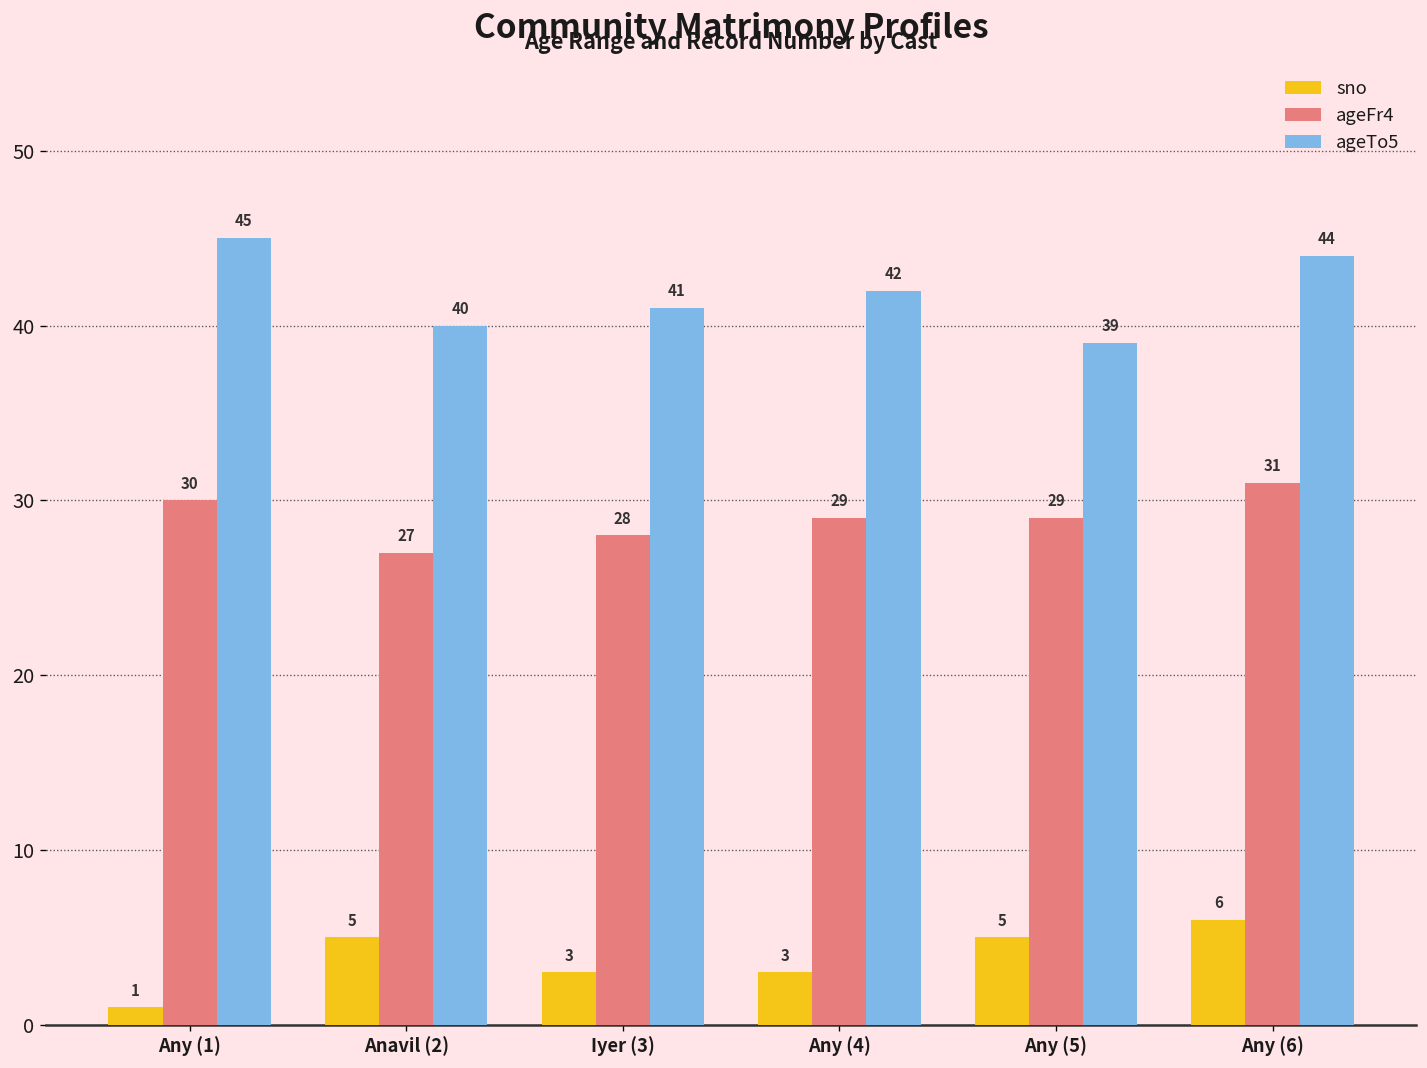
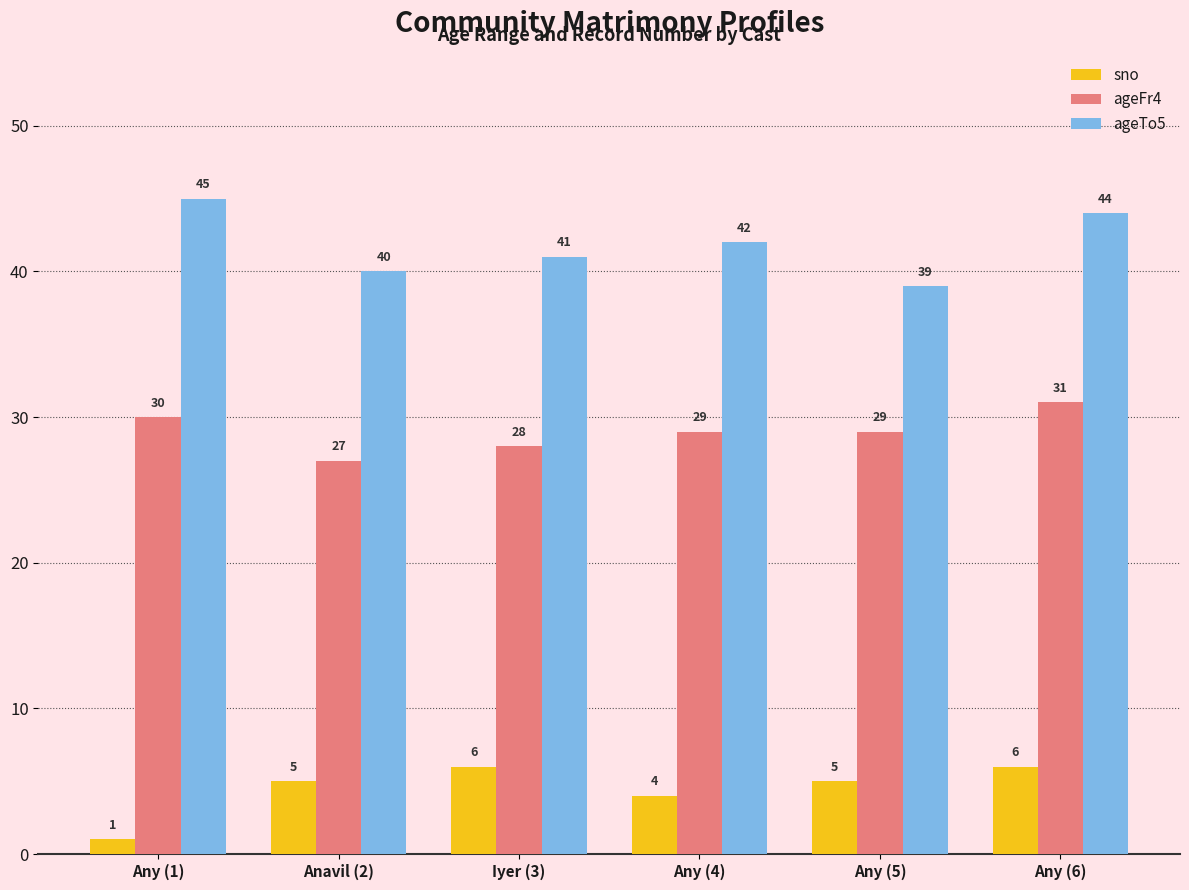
  {
    "sno": {
      "Any (1)": 1,
      "Anavil (2)": 5,
-     "Iyer (3)": 3,
-     "Any (4)": 3,
+     "Iyer (3)": 6,
+     "Any (4)": 4,
      "Any (5)": 5,
      "Any (6)": 6
    },
    "ageFr4": {
      "Any (1)": 30,
      "Anavil (2)": 27,
      "Iyer (3)": 28,
      "Any (4)": 29,
      "Any (5)": 29,
      "Any (6)": 31
    },
    "ageTo5": {
      "Any (1)": 45,
      "Anavil (2)": 40,
      "Iyer (3)": 41,
      "Any (4)": 42,
      "Any (5)": 39,
      "Any (6)": 44
    }
  }
